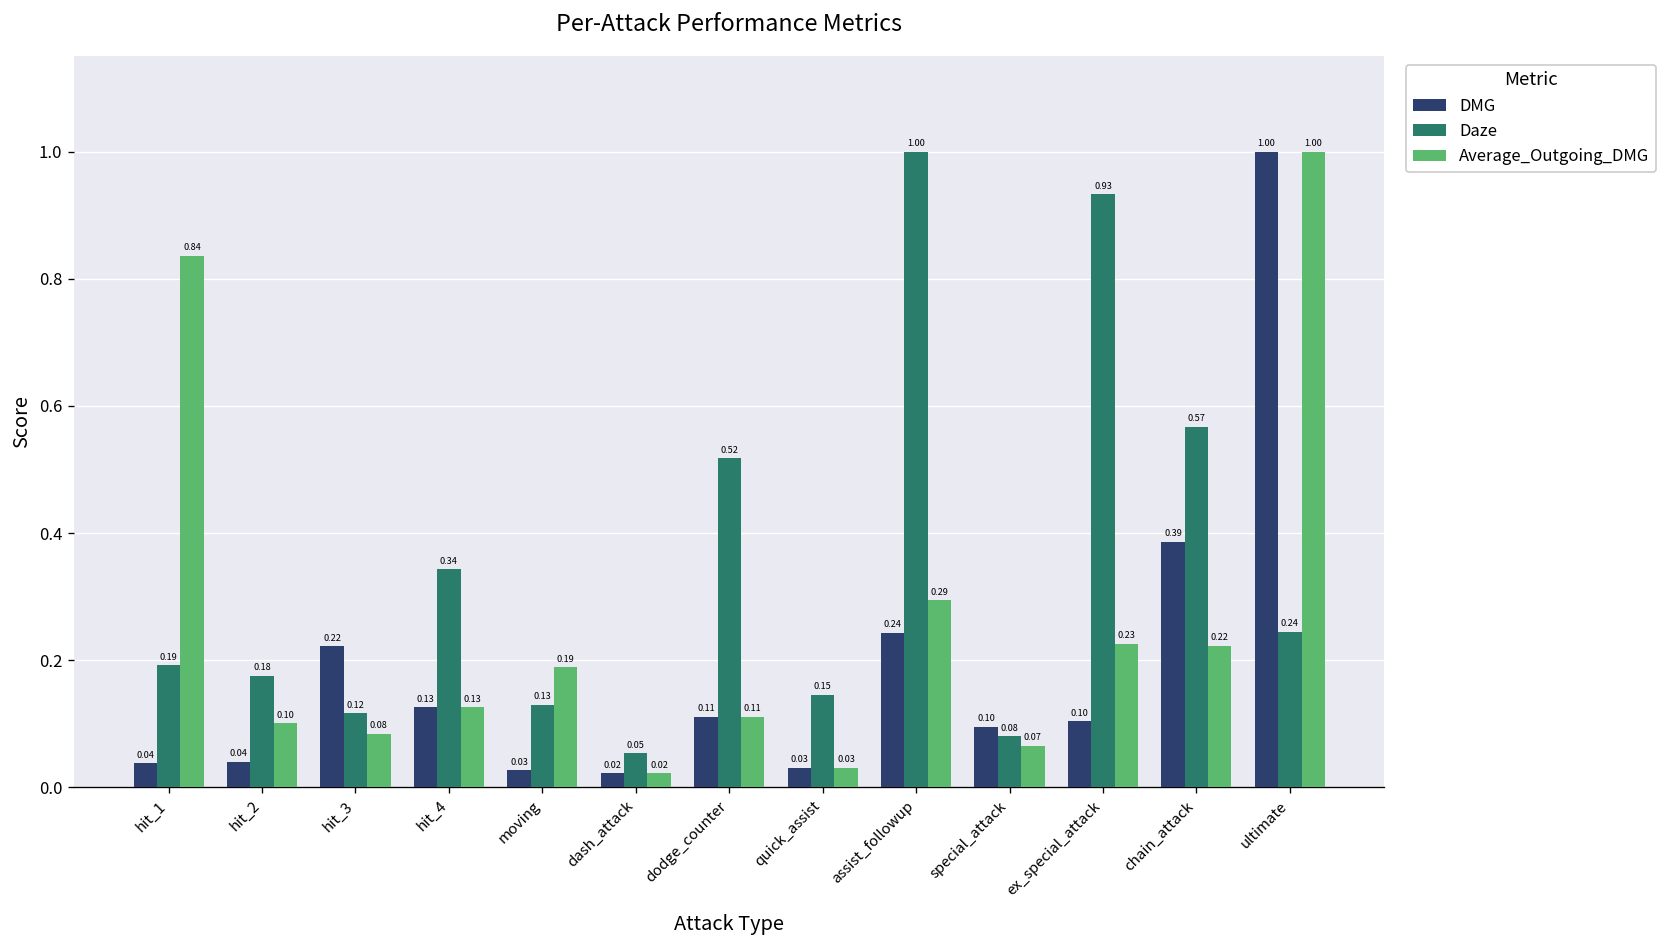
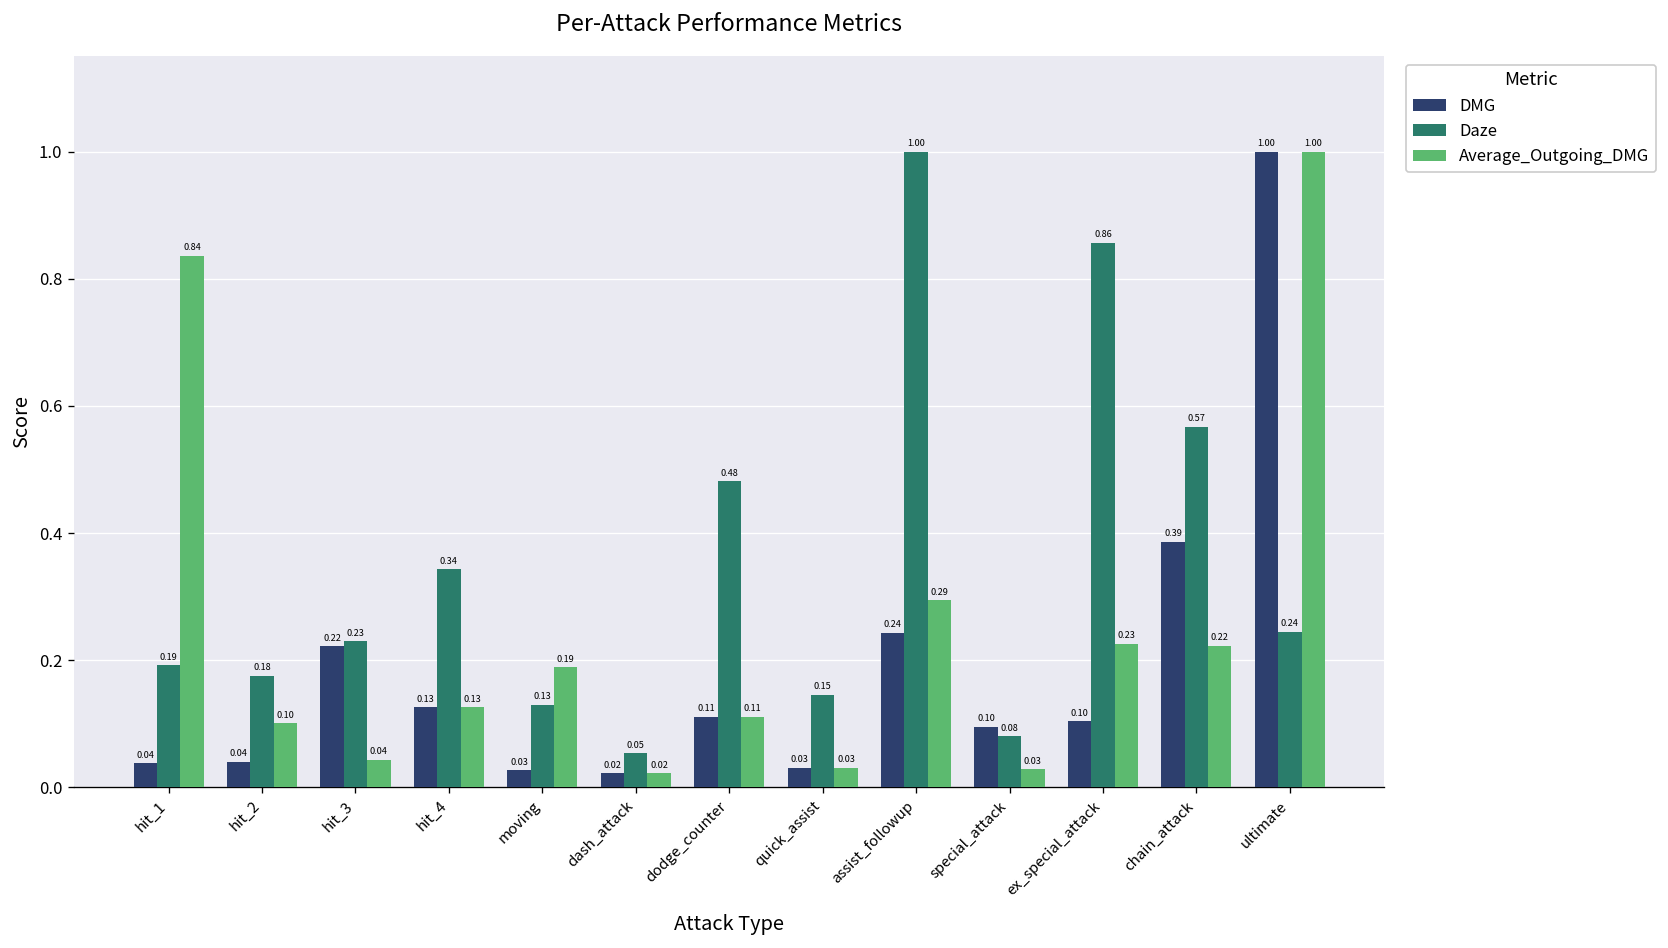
  {
    "DMG": {
      "hit_1": 0.04,
      "hit_2": 0.04,
      "hit_3": 0.22,
      "hit_4": 0.13,
      "moving": 0.03,
      "dash_attack": 0.02,
      "dodge_counter": 0.11,
      "quick_assist": 0.03,
      "assist_followup": 0.24,
      "special_attack": 0.10,
      "ex_special_attack": 0.10,
      "chain_attack": 0.39,
      "ultimate": 1.00
    },
    "Daze": {
      "hit_1": 0.19,
      "hit_2": 0.18,
-     "hit_3": 0.12,
+     "hit_3": 0.23,
      "hit_4": 0.34,
      "moving": 0.13,
      "dash_attack": 0.05,
-     "dodge_counter": 0.52,
+     "dodge_counter": 0.48,
      "quick_assist": 0.15,
      "assist_followup": 1.00,
      "special_attack": 0.08,
-     "ex_special_attack": 0.93,
+     "ex_special_attack": 0.86,
      "chain_attack": 0.57,
      "ultimate": 0.24
    },
    "Average_Outgoing_DMG": {
      "hit_1": 0.84,
      "hit_2": 0.10,
-     "hit_3": 0.08,
+     "hit_3": 0.04,
      "hit_4": 0.13,
      "moving": 0.19,
      "dash_attack": 0.02,
      "dodge_counter": 0.11,
      "quick_assist": 0.03,
      "assist_followup": 0.29,
-     "special_attack": 0.07,
+     "special_attack": 0.03,
      "ex_special_attack": 0.23,
      "chain_attack": 0.22,
      "ultimate": 1.00
    }
  }
